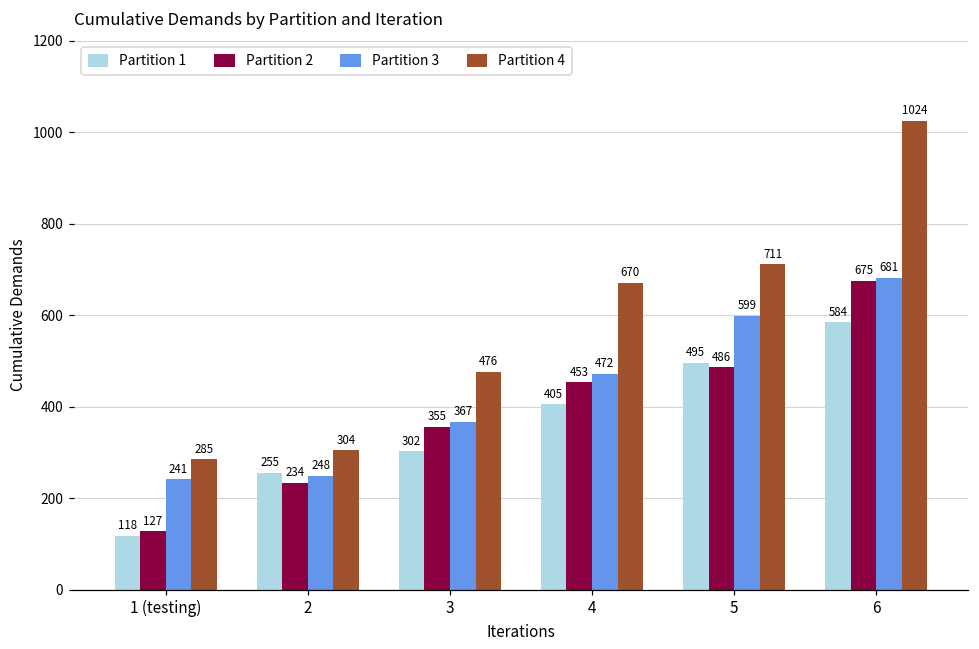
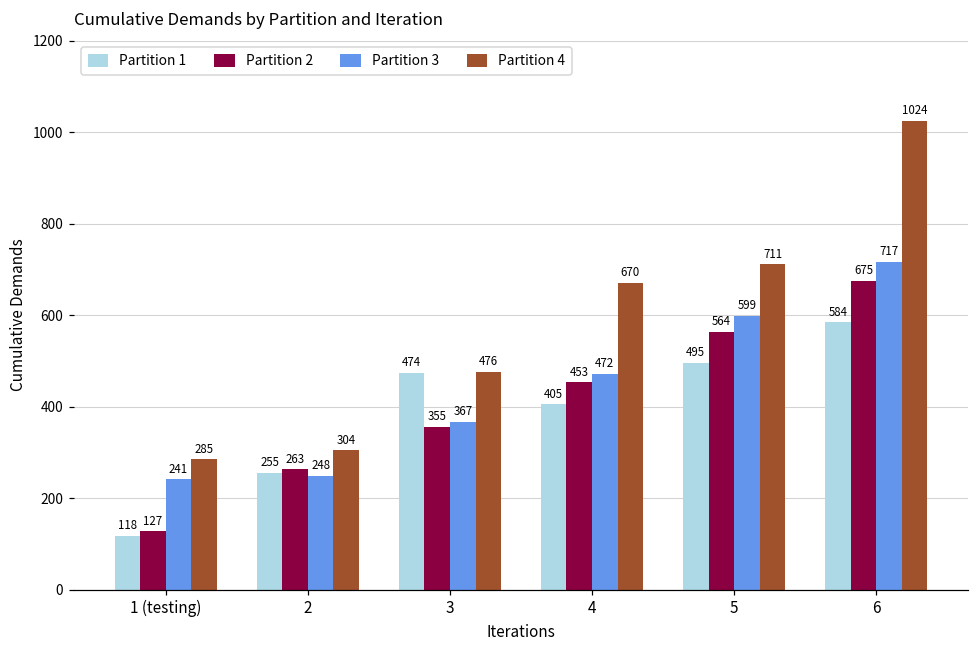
  {
    "Partition 1": {
      "1 (testing)": 118,
      "2": 255,
-     "3": 302,
+     "3": 474,
      "4": 405,
      "5": 495,
      "6": 584
    },
    "Partition 2": {
      "1 (testing)": 127,
-     "2": 234,
+     "2": 263,
      "3": 355,
      "4": 453,
-     "5": 486,
+     "5": 564,
      "6": 675
    },
    "Partition 3": {
      "1 (testing)": 241,
      "2": 248,
      "3": 367,
      "4": 472,
      "5": 599,
-     "6": 681
+     "6": 717
    },
    "Partition 4": {
      "1 (testing)": 285,
      "2": 304,
      "3": 476,
      "4": 670,
      "5": 711,
      "6": 1024
    }
  }
